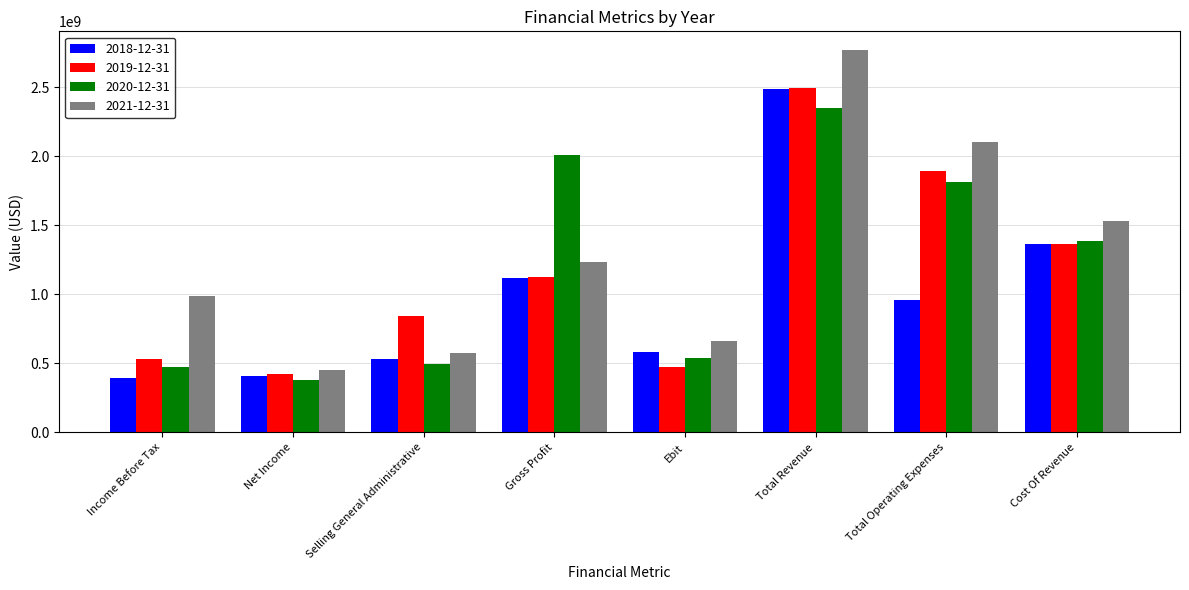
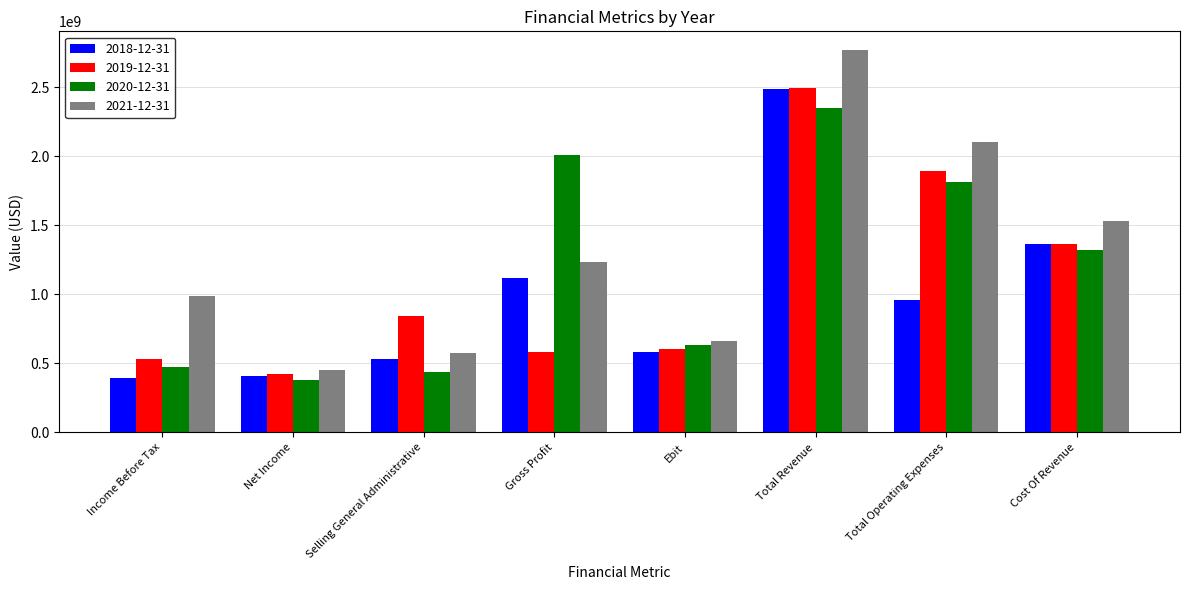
  {
    "2018-12-31": {
      "Income Before Tax": 390000000,
      "Net Income": 410000000,
      "Selling General Administrative": 530000000,
      "Gross Profit": 1120000000,
      "Ebit": 580000000,
      "Total Revenue": 2480000000,
      "Total Operating Expenses": 960000000,
      "Cost Of Revenue": 1370000000
    },
    "2019-12-31": {
      "Income Before Tax": 530000000,
      "Net Income": 430000000,
      "Selling General Administrative": 840000000,
-     "Gross Profit": 1130000000,
-     "Ebit": 480000000,
+     "Gross Profit": 580000000,
+     "Ebit": 600000000,
      "Total Revenue": 2490000000,
      "Total Operating Expenses": 1890000000,
      "Cost Of Revenue": 1370000000
    },
    "2020-12-31": {
      "Income Before Tax": 470000000,
      "Net Income": 380000000,
-     "Selling General Administrative": 490000000,
+     "Selling General Administrative": 430000000,
      "Gross Profit": 2010000000,
-     "Ebit": 540000000,
+     "Ebit": 630000000,
      "Total Revenue": 2350000000,
      "Total Operating Expenses": 1810000000,
-     "Cost Of Revenue": 1390000000
+     "Cost Of Revenue": 1320000000
    },
    "2021-12-31": {
      "Income Before Tax": 990000000,
      "Net Income": 450000000,
      "Selling General Administrative": 570000000,
      "Gross Profit": 1240000000,
      "Ebit": 660000000,
      "Total Revenue": 2760000000,
      "Total Operating Expenses": 2100000000,
      "Cost Of Revenue": 1530000000
    }
  }
